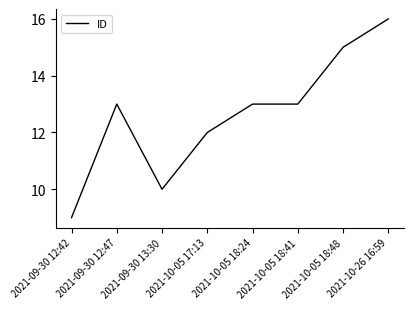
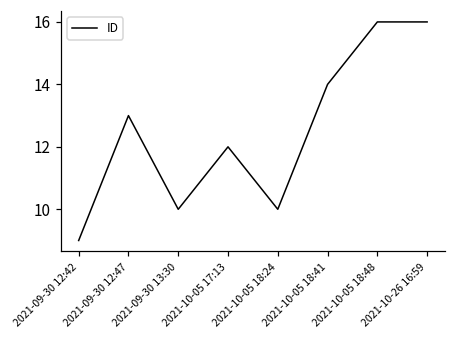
  {
    "2021-09-30 12:42": 9,
    "2021-09-30 12:47": 13,
    "2021-09-30 13:30": 10,
    "2021-10-05 17:13": 12,
-   "2021-10-05 18:24": 13,
-   "2021-10-05 18:41": 13,
-   "2021-10-05 18:48": 15,
+   "2021-10-05 18:24": 10,
+   "2021-10-05 18:41": 14,
+   "2021-10-05 18:48": 16,
    "2021-10-26 16:59": 16
  }
